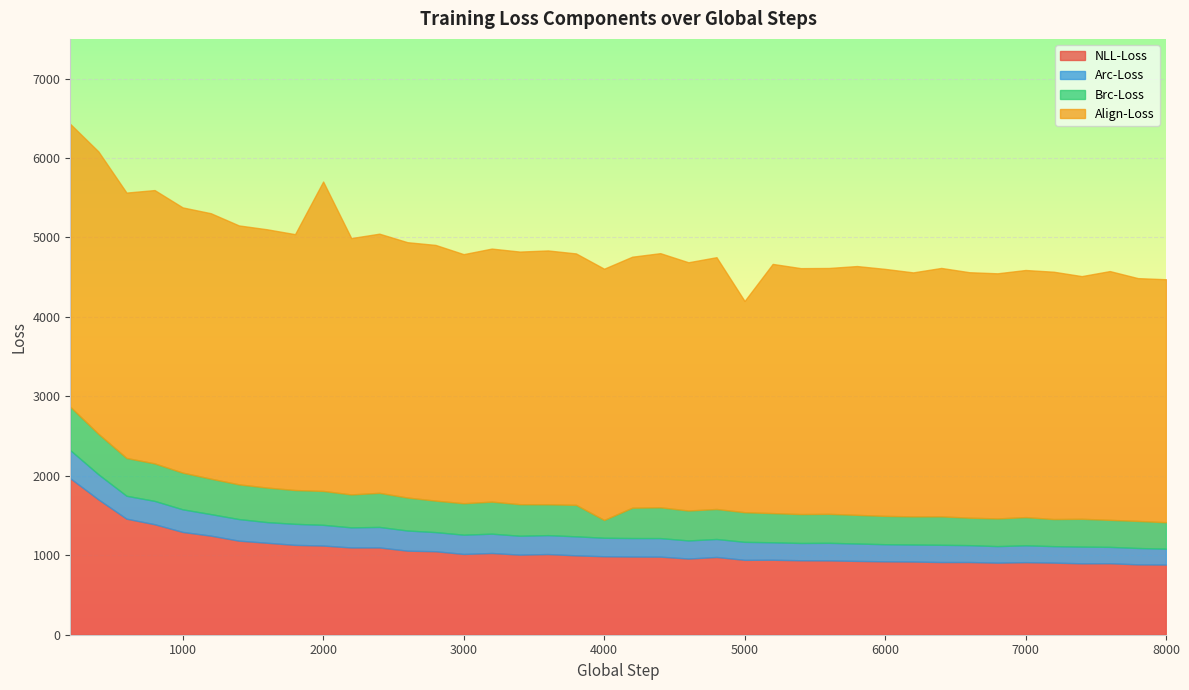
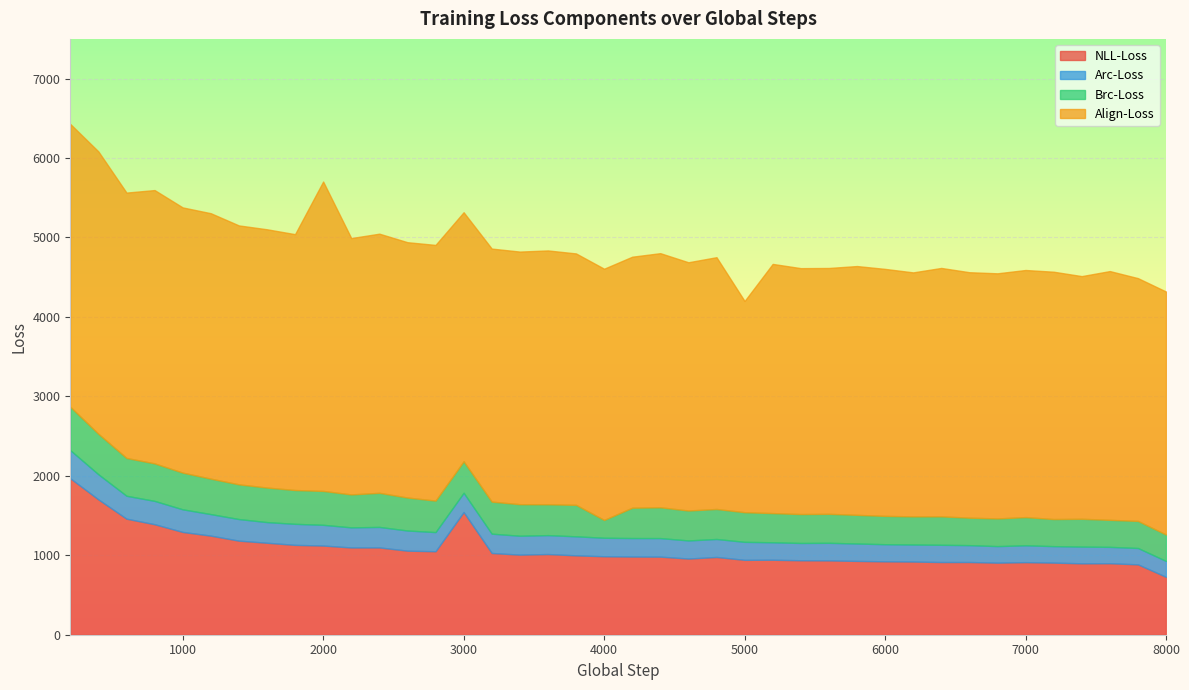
  {
    "NLL-Loss": {
      "1000": 1300,
      "2000": 1100,
-     "3000": 1000,
+     "3000": 1500,
      "4000": 1000,
      "5000": 900,
      "6000": 900,
      "7000": 900,
-     "8000": 900
+     "8000": 700
    },
    "Arc-Loss": {
      "1000": 300,
      "2000": 300,
      "3000": 200,
      "4000": 200,
      "5000": 200,
      "6000": 200,
      "7000": 200,
      "8000": 200
    },
    "Brc-Loss": {
      "1000": 500,
      "2000": 400,
      "3000": 400,
      "4000": 200,
      "5000": 400,
      "6000": 400,
      "7000": 400,
      "8000": 300
    },
    "Align-Loss": {
      "1000": 3300,
      "2000": 3900,
      "3000": 3100,
      "4000": 3200,
      "5000": 2700,
      "6000": 3100,
      "7000": 3100,
      "8000": 3100
    }
  }
